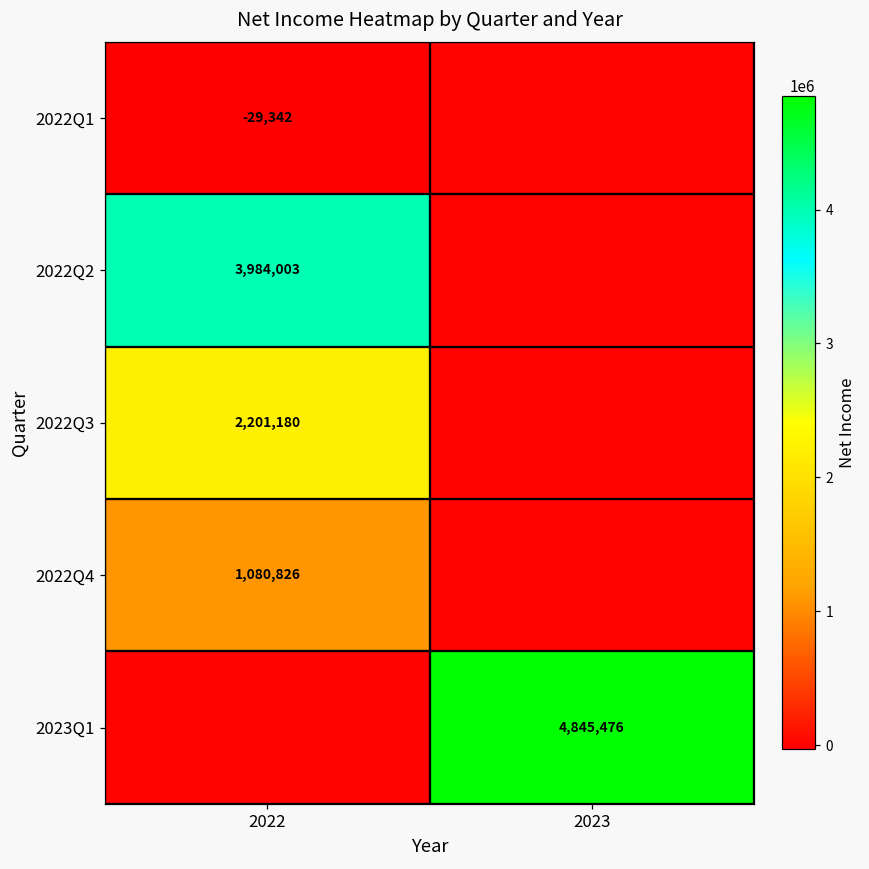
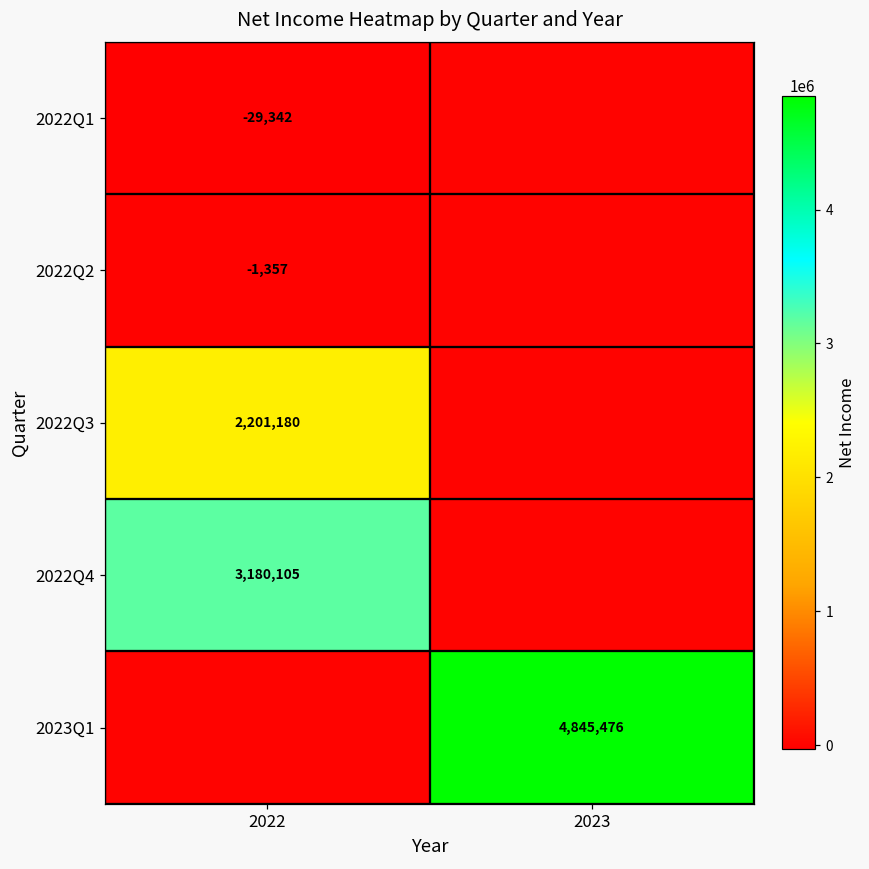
  {
    "2022Q1": {
      "2022": "-29,342"
    },
    "2022Q2": {
-     "2022": "3,984,003"
+     "2022": "-1,357"
    },
    "2022Q3": {
      "2022": "2,201,180"
    },
    "2022Q4": {
-     "2022": "1,080,826"
+     "2022": "3,180,105"
    },
    "2023Q1": {
      "2023": "4,845,476"
    }
  }
